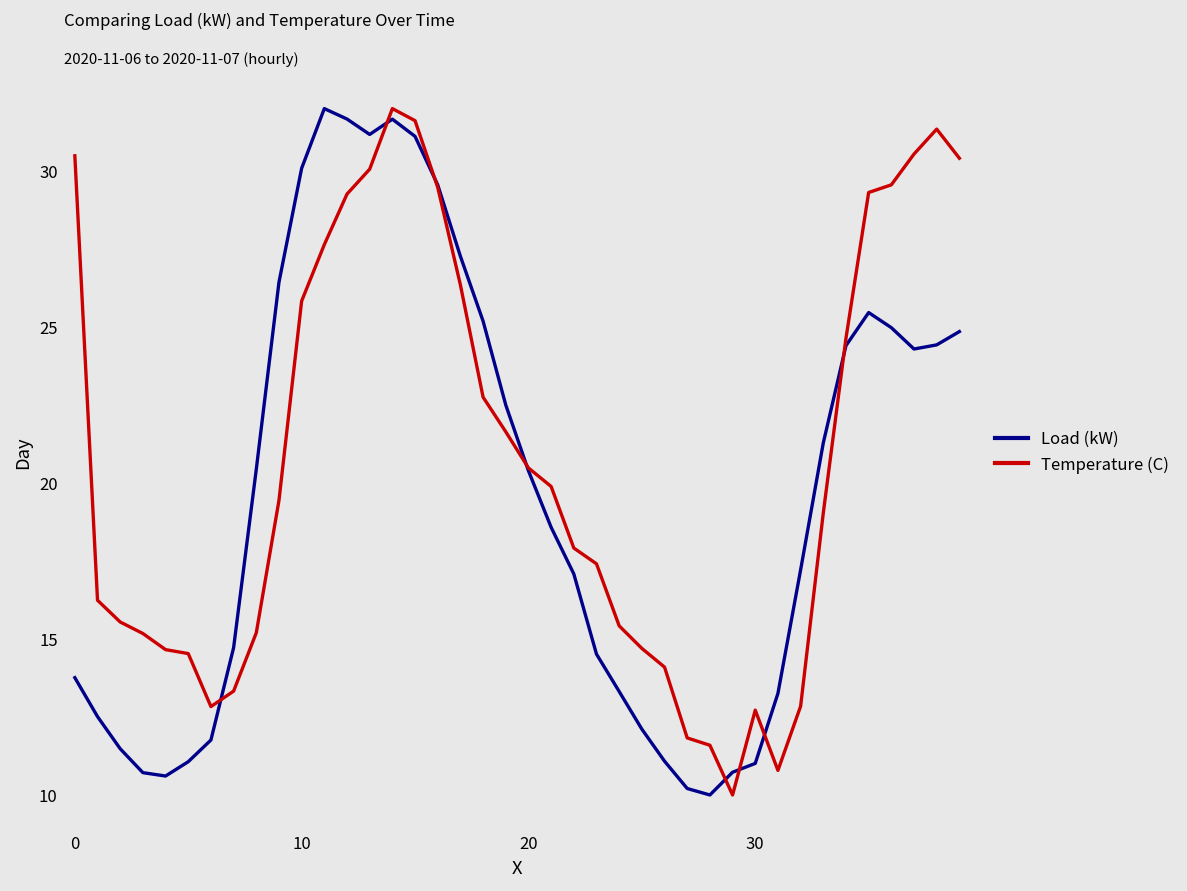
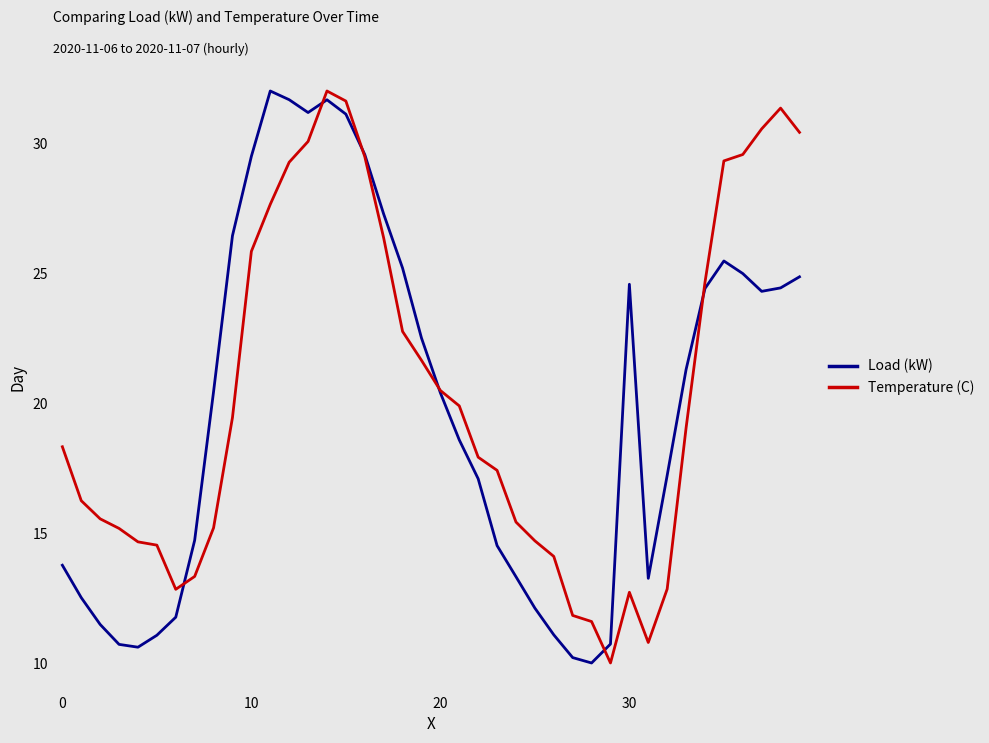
  {
    "Load (kW)": {
      "0": 13.8,
-     "10": 30.1,
-     "30": 11.0
+     "10": 29.5,
+     "30": 24.6
    },
    "Temperature (C)": {
-     "0": 30.5,
+     "0": 18.3,
      "10": 25.8,
      "30": 12.7
    }
  }
